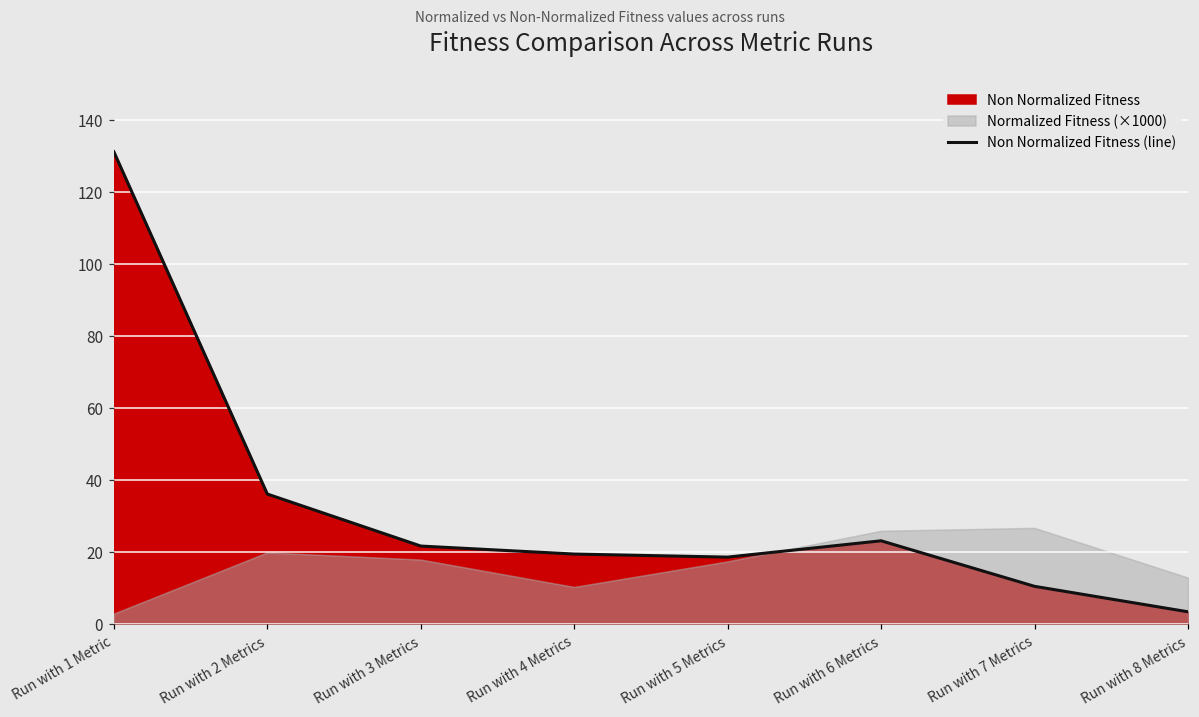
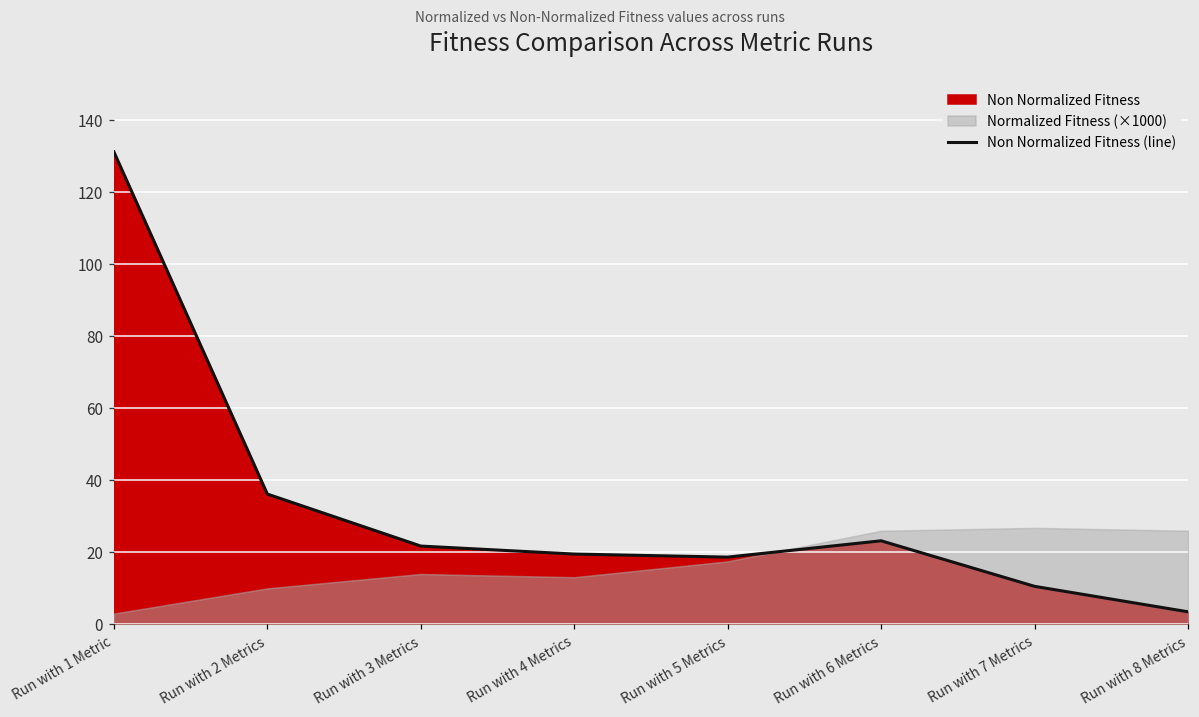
  {
    "Non Normalized Fitness": {
      "Run with 1 Metric": 131,
      "Run with 2 Metrics": 36,
      "Run with 3 Metrics": 22,
      "Run with 4 Metrics": 20,
      "Run with 5 Metrics": 19,
      "Run with 6 Metrics": 23,
      "Run with 7 Metrics": 11,
      "Run with 8 Metrics": 4
    },
    "Normalized Fitness (×1000)": {
      "Run with 1 Metric": 3,
-     "Run with 2 Metrics": 20,
-     "Run with 3 Metrics": 18,
-     "Run with 4 Metrics": 10,
+     "Run with 2 Metrics": 10,
+     "Run with 3 Metrics": 14,
+     "Run with 4 Metrics": 13,
      "Run with 5 Metrics": 18,
      "Run with 6 Metrics": 26,
      "Run with 7 Metrics": 27,
-     "Run with 8 Metrics": 13
+     "Run with 8 Metrics": 26
    }
  }
